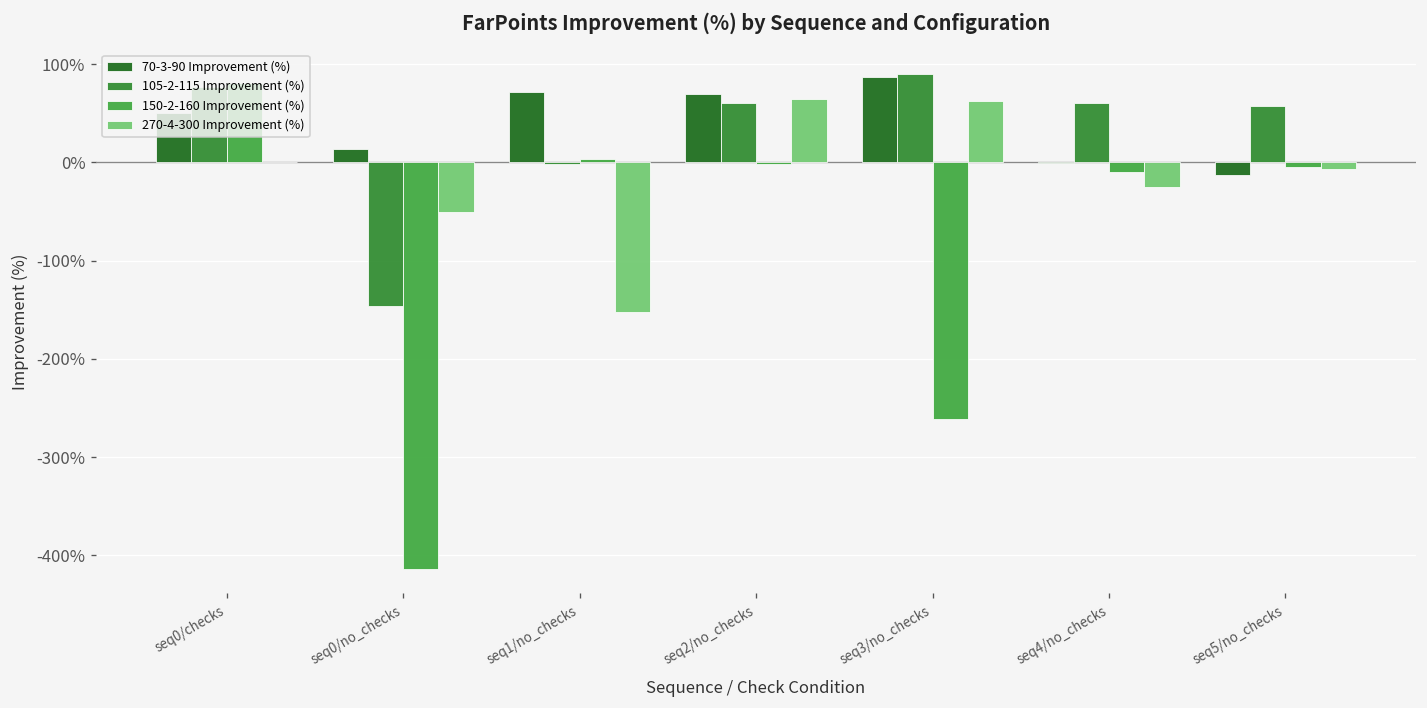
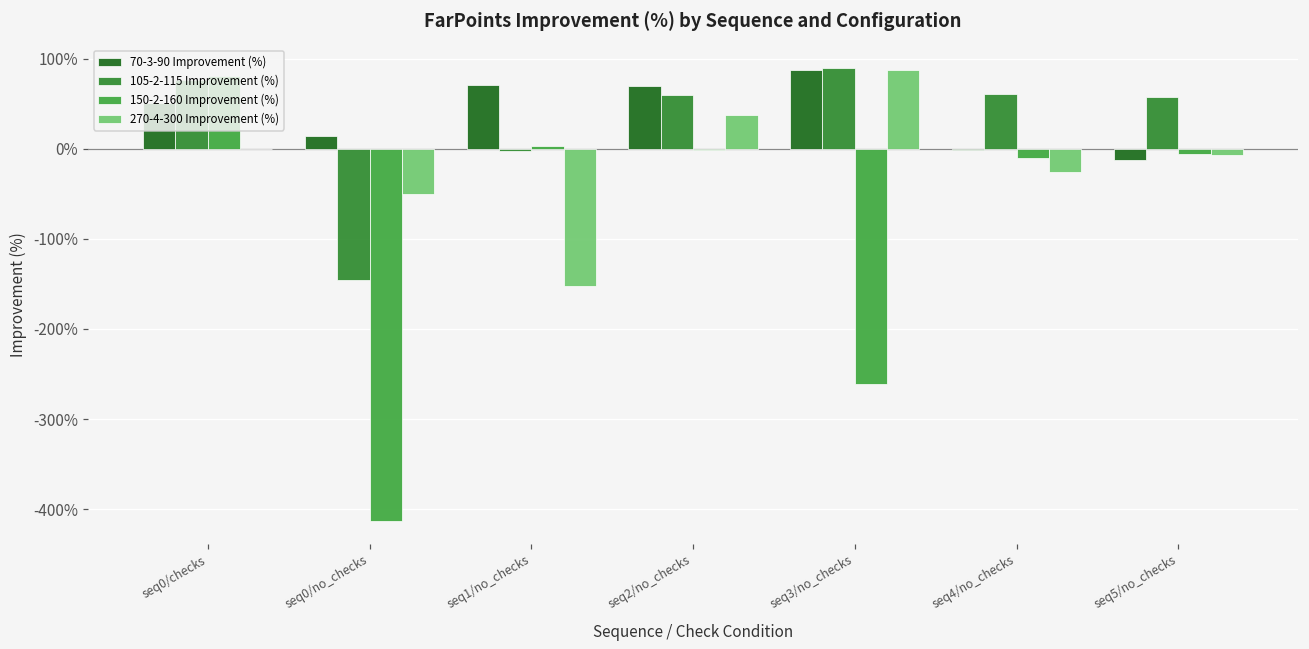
  {
    "270-4-300 Improvement (%)": {
      "seq0/no_checks": "-50%",
      "seq1/no_checks": "-150%",
-     "seq2/no_checks": "60%",
-     "seq3/no_checks": "60%",
+     "seq2/no_checks": "40%",
+     "seq3/no_checks": "90%",
      "seq4/no_checks": "-30%",
      "seq5/no_checks": "-10%"
    }
  }
